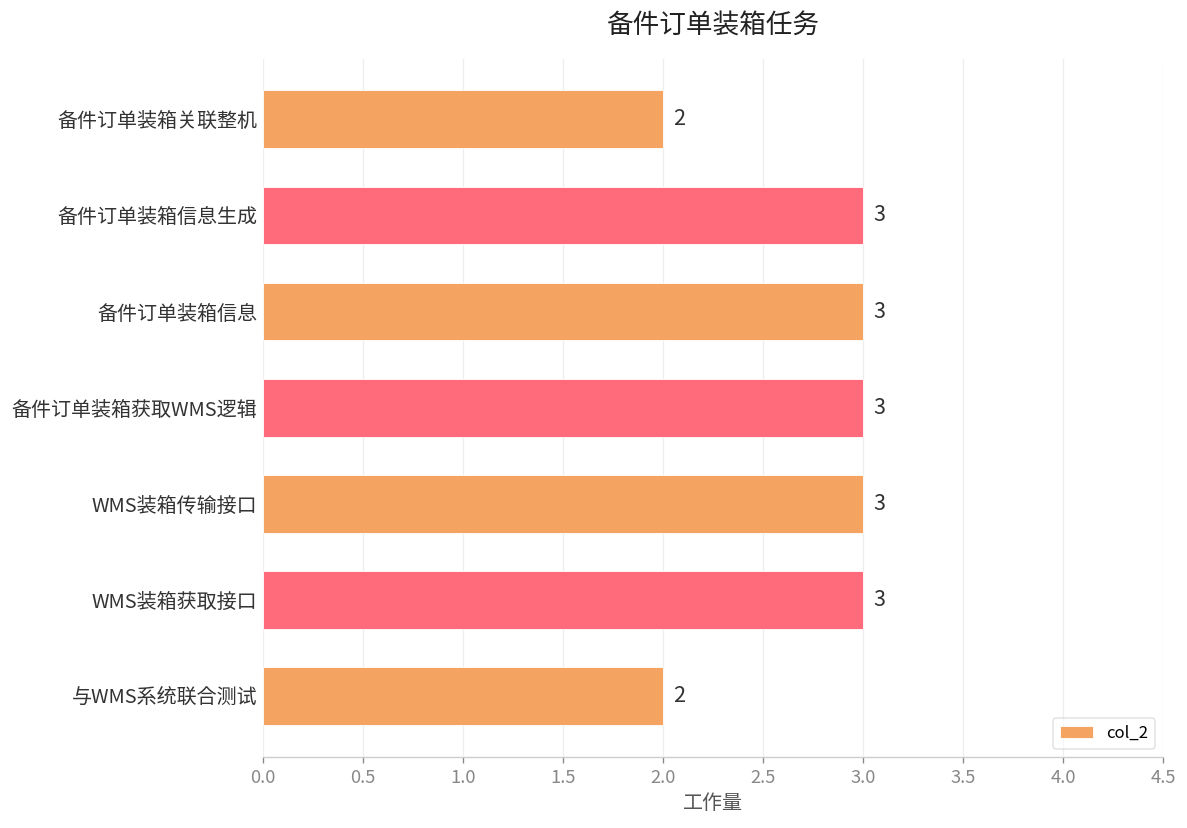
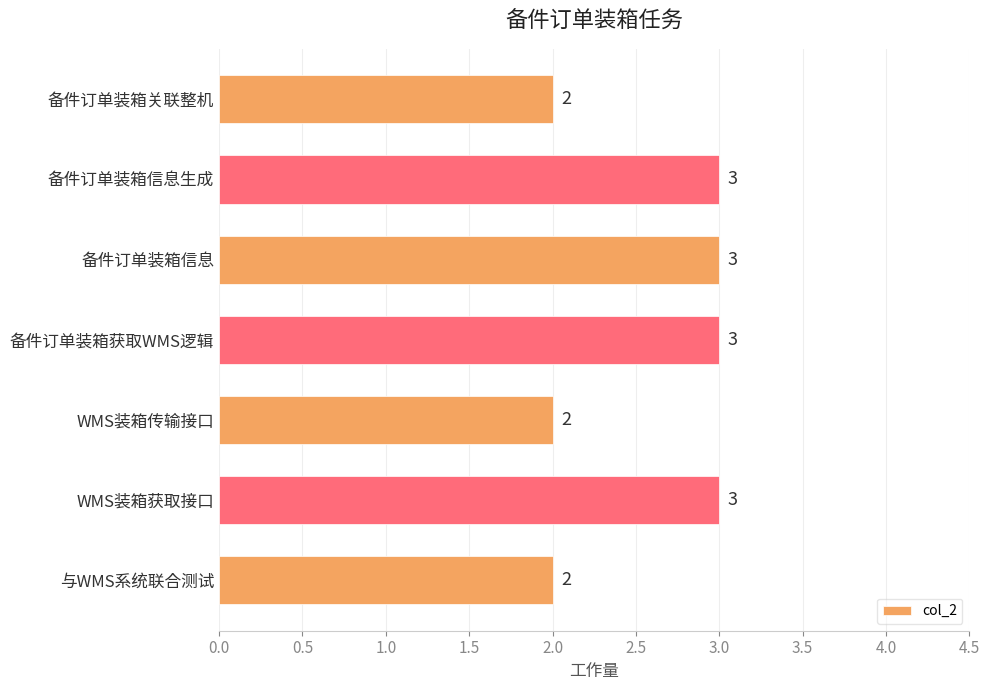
  {
    "备件订单装箱关联整机": 2,
    "备件订单装箱信息生成": 3,
    "备件订单装箱信息": 3,
    "备件订单装箱获取WMS逻辑": 3,
-   "WMS装箱传输接口": 3,
+   "WMS装箱传输接口": 2,
    "WMS装箱获取接口": 3,
    "与WMS系统联合测试": 2
  }
